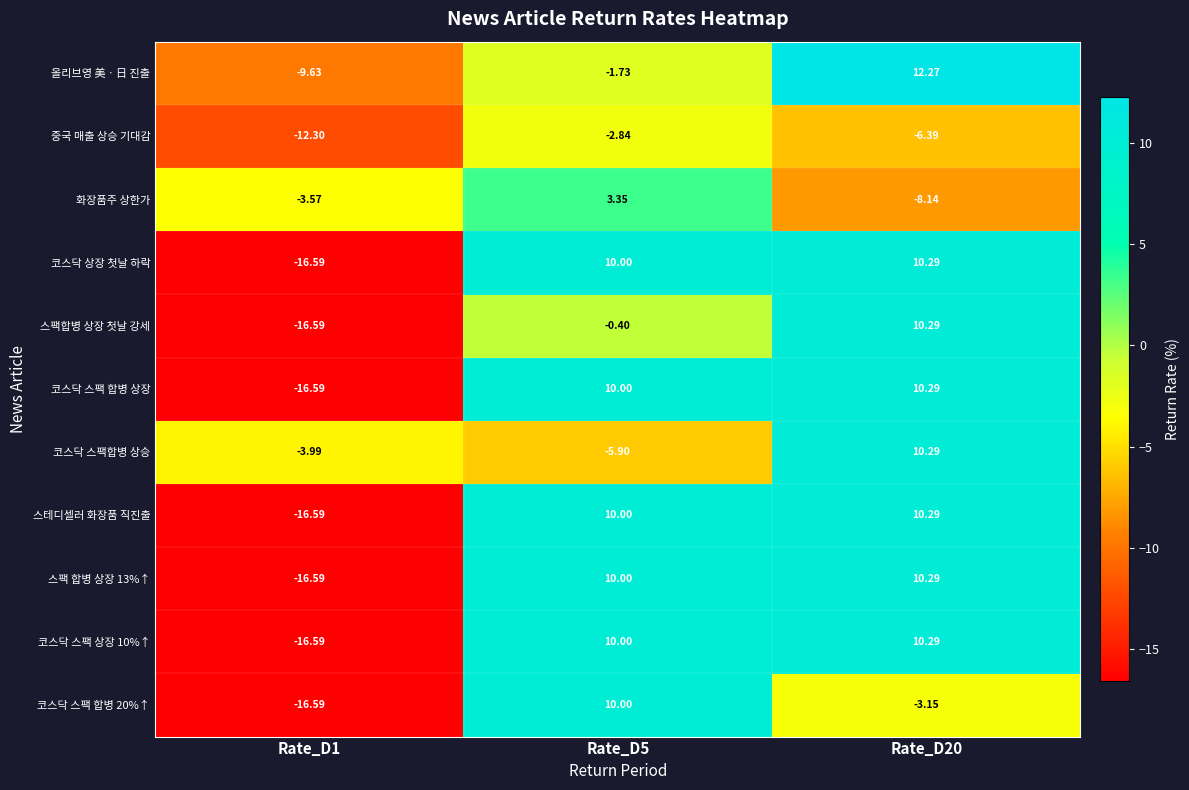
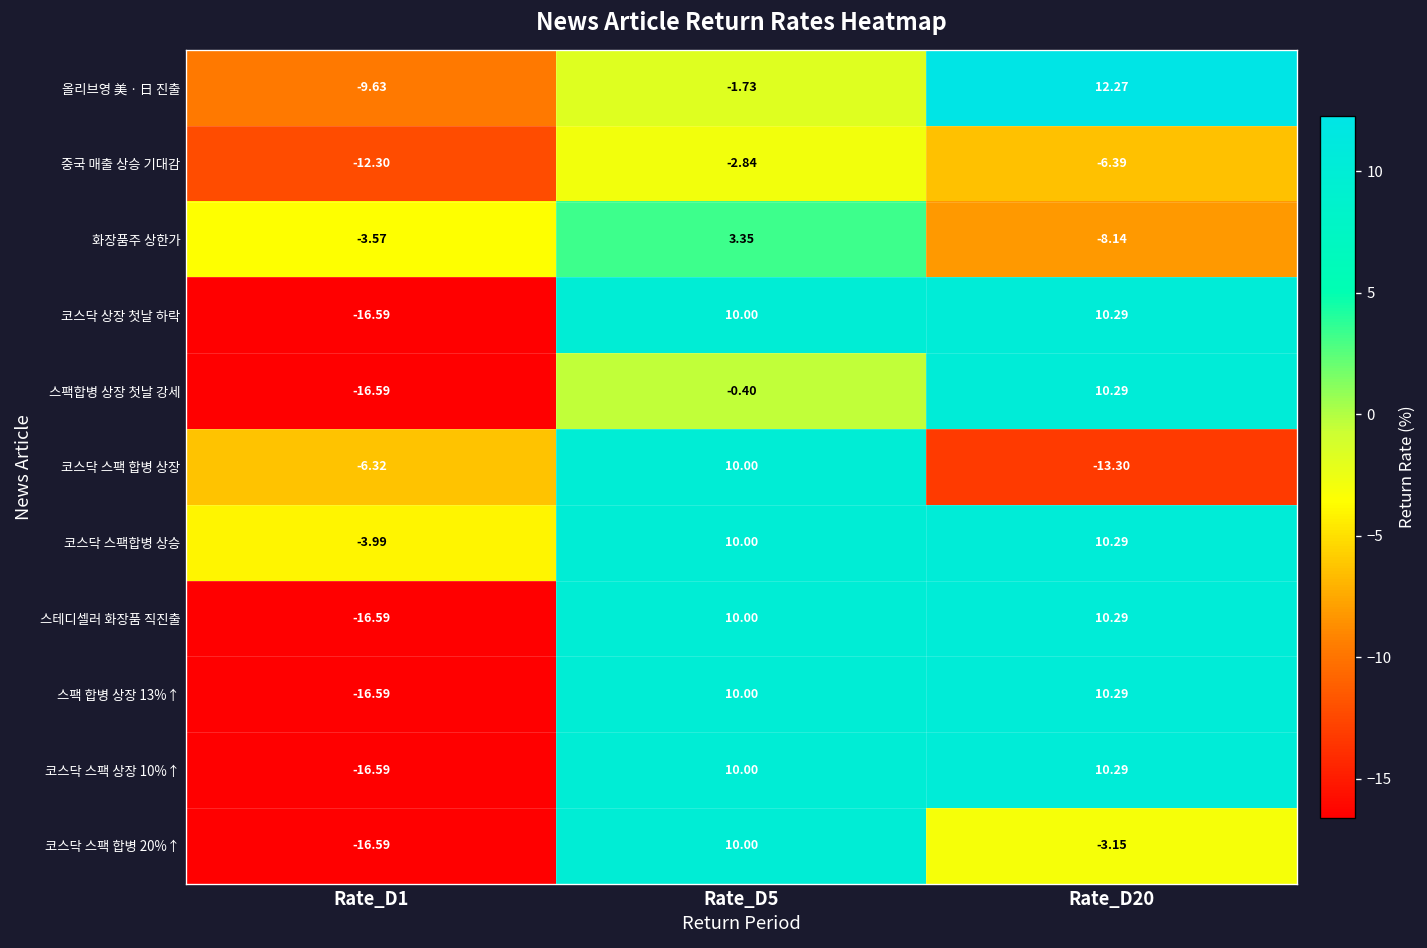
  {
    "올리브영 美ㆍ日 진출": {
      "Rate_D1": -9.63,
      "Rate_D5": -1.73,
      "Rate_D20": 12.27
    },
    "중국 매출 상승 기대감": {
      "Rate_D1": -12.30,
      "Rate_D5": -2.84,
      "Rate_D20": -6.39
    },
    "화장품주 상한가": {
      "Rate_D1": -3.57,
      "Rate_D5": 3.35,
      "Rate_D20": -8.14
    },
    "코스닥 상장 첫날 하락": {
      "Rate_D1": -16.59,
      "Rate_D5": 10.00,
      "Rate_D20": 10.29
    },
    "스팩합병 상장 첫날 강세": {
      "Rate_D1": -16.59,
      "Rate_D5": -0.40,
      "Rate_D20": 10.29
    },
    "코스닥 스팩 합병 상장": {
-     "Rate_D1": -16.59,
+     "Rate_D1": -6.32,
      "Rate_D5": 10.00,
-     "Rate_D20": 10.29
+     "Rate_D20": -13.30
    },
    "코스닥 스팩합병 상승": {
      "Rate_D1": -3.99,
-     "Rate_D5": -5.90,
+     "Rate_D5": 10.00,
      "Rate_D20": 10.29
    },
    "스테디셀러 화장품 직진출": {
      "Rate_D1": -16.59,
      "Rate_D5": 10.00,
      "Rate_D20": 10.29
    },
    "스팩 합병 상장 13%↑": {
      "Rate_D1": -16.59,
      "Rate_D5": 10.00,
      "Rate_D20": 10.29
    },
    "코스닥 스팩 상장 10%↑": {
      "Rate_D1": -16.59,
      "Rate_D5": 10.00,
      "Rate_D20": 10.29
    },
    "코스닥 스팩 합병 20%↑": {
      "Rate_D1": -16.59,
      "Rate_D5": 10.00,
      "Rate_D20": -3.15
    }
  }
